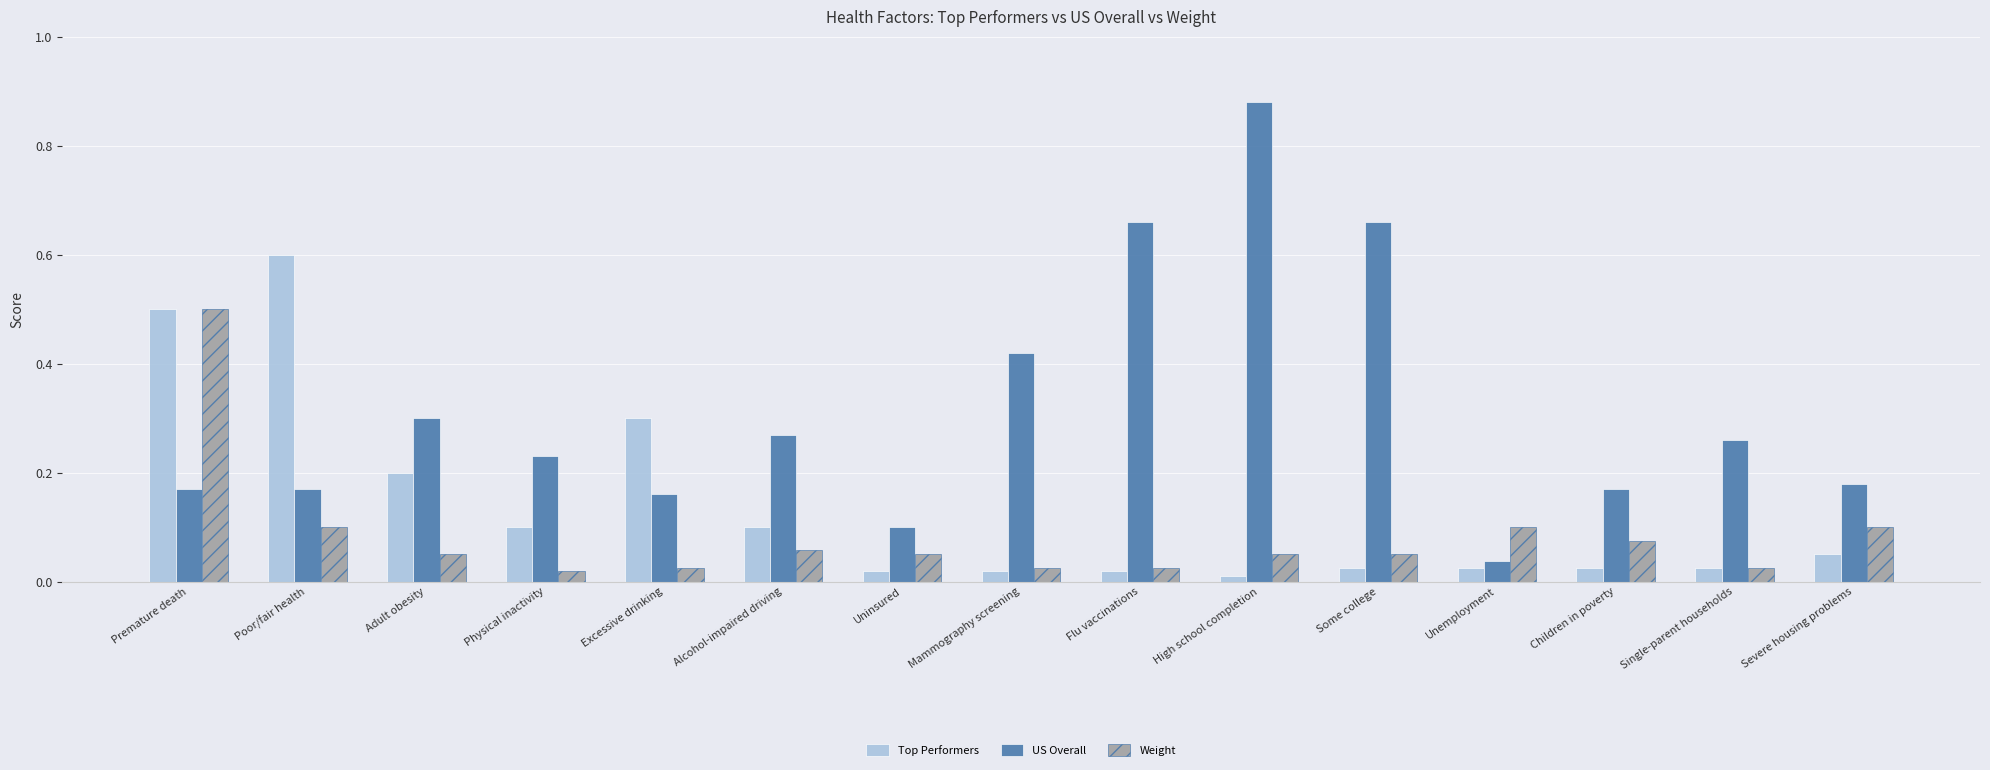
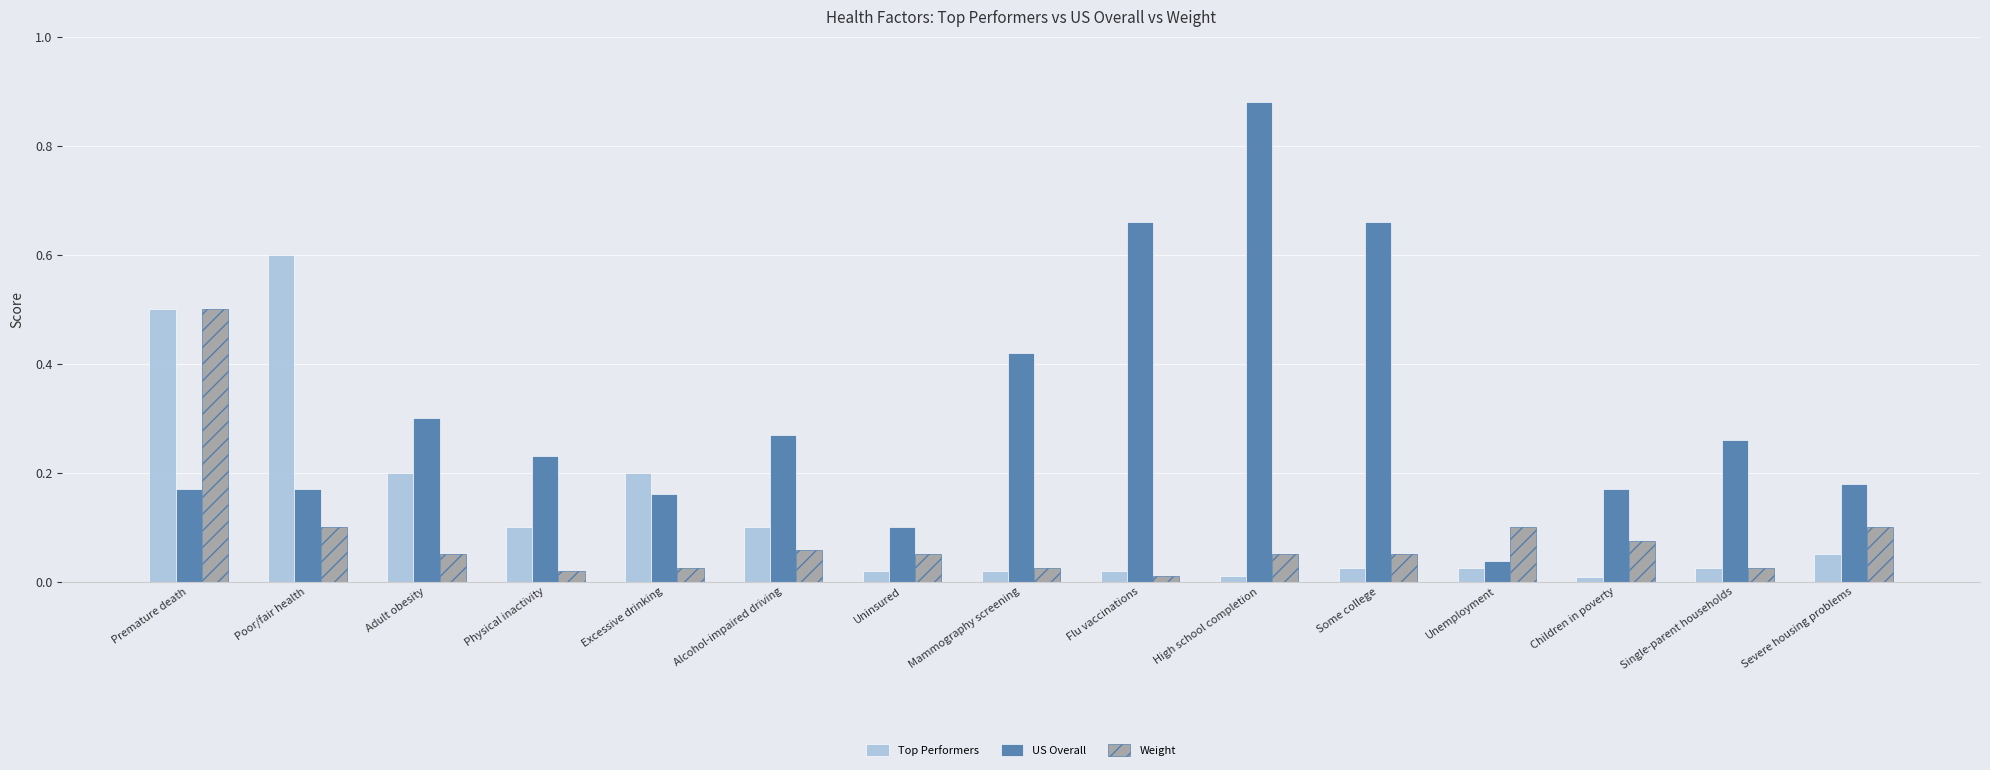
  {
    "Top Performers": {
      "Premature death": 0.50,
      "Poor/fair health": 0.60,
      "Adult obesity": 0.20,
      "Physical inactivity": 0.10,
-     "Excessive drinking": 0.3,
+     "Excessive drinking": 0.2,
      "Alcohol-impaired driving": 0.10,
      "Uninsured": 0.02,
      "Mammography screening": 0.02,
      "Flu vaccinations": 0.02,
      "High school completion": 0.01,
      "Some college": 0.03,
      "Unemployment": 0.03,
-     "Children in poverty": 0.03,
+     "Children in poverty": 0.01,
      "Single-parent households": 0.03,
      "Severe housing problems": 0.05
    },
    "US Overall": {
      "Premature death": 0.17,
      "Poor/fair health": 0.17,
      "Adult obesity": 0.30,
      "Physical inactivity": 0.23,
      "Excessive drinking": 0.16,
      "Alcohol-impaired driving": 0.27,
      "Uninsured": 0.10,
      "Mammography screening": 0.42,
      "Flu vaccinations": 0.66,
      "High school completion": 0.88,
      "Some college": 0.66,
      "Unemployment": 0.04,
      "Children in poverty": 0.17,
      "Single-parent households": 0.26,
      "Severe housing problems": 0.18
    },
    "Weight": {
      "Premature death": 0.50,
      "Poor/fair health": 0.10,
      "Adult obesity": 0.05,
      "Physical inactivity": 0.02,
      "Excessive drinking": 0.03,
      "Alcohol-impaired driving": 0.06,
      "Uninsured": 0.05,
      "Mammography screening": 0.03,
-     "Flu vaccinations": 0.03,
+     "Flu vaccinations": 0.01,
      "High school completion": 0.05,
      "Some college": 0.05,
      "Unemployment": 0.10,
      "Children in poverty": 0.08,
      "Single-parent households": 0.03,
      "Severe housing problems": 0.10
    }
  }
